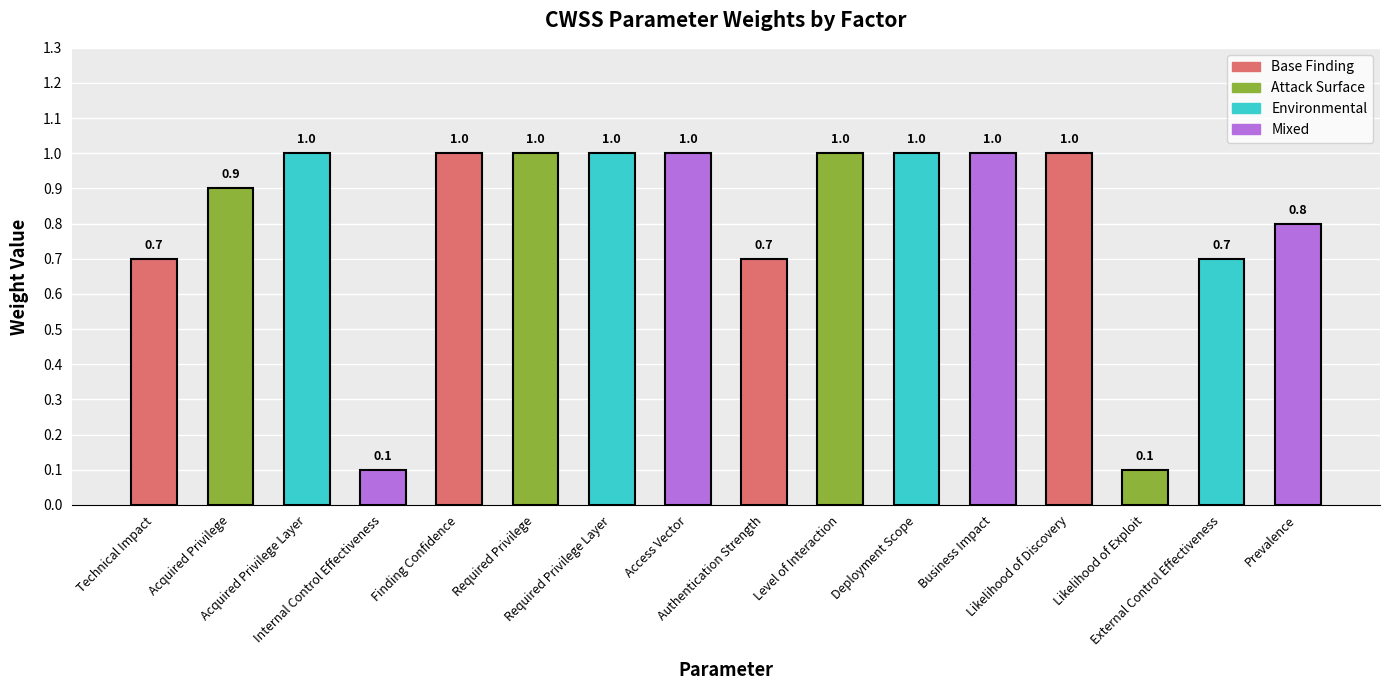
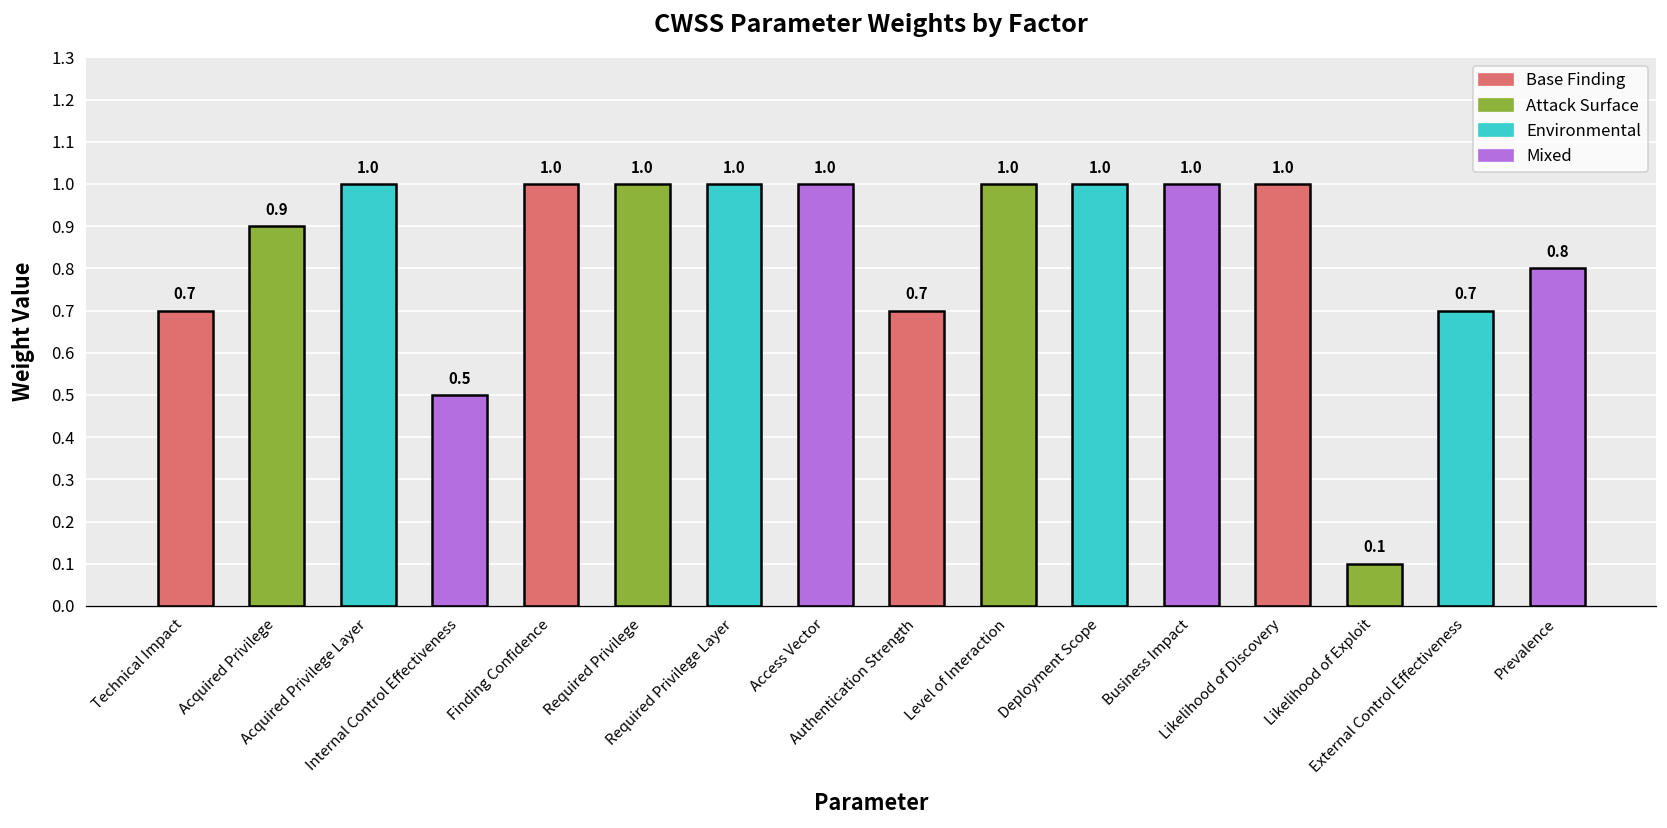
  {
    "Technical Impact": 0.7,
    "Acquired Privilege": 0.9,
    "Acquired Privilege Layer": 1.0,
-   "Internal Control Effectiveness": 0.1,
+   "Internal Control Effectiveness": 0.5,
    "Finding Confidence": 1.0,
    "Required Privilege": 1.0,
    "Required Privilege Layer": 1.0,
    "Access Vector": 1.0,
    "Authentication Strength": 0.7,
    "Level of Interaction": 1.0,
    "Deployment Scope": 1.0,
    "Business Impact": 1.0,
    "Likelihood of Discovery": 1.0,
    "Likelihood of Exploit": 0.1,
    "External Control Effectiveness": 0.7,
    "Prevalence": 0.8
  }
